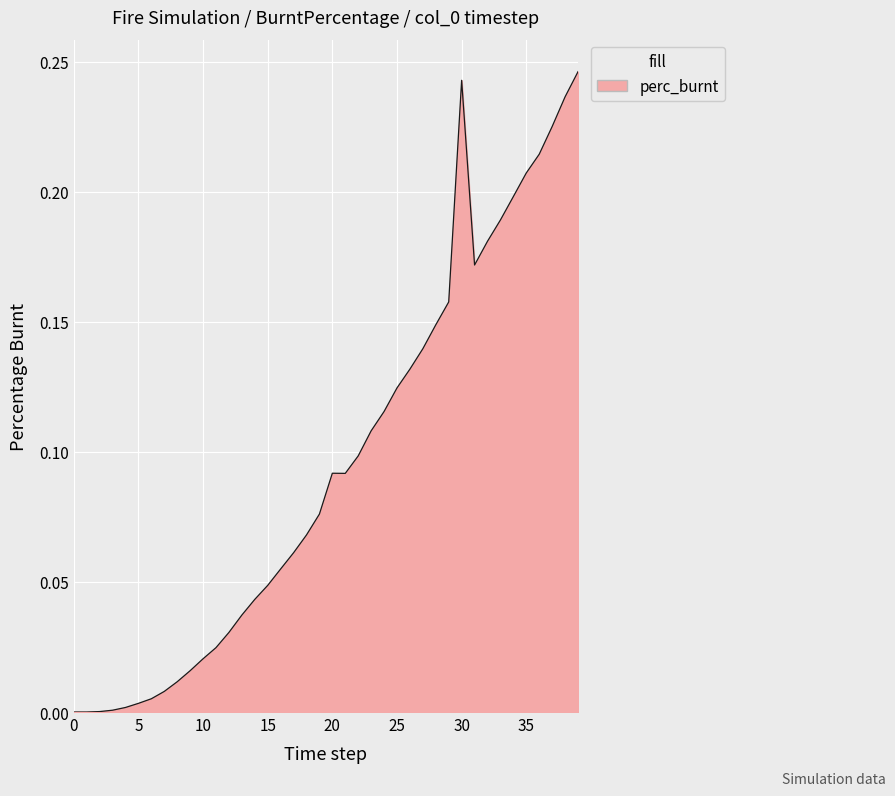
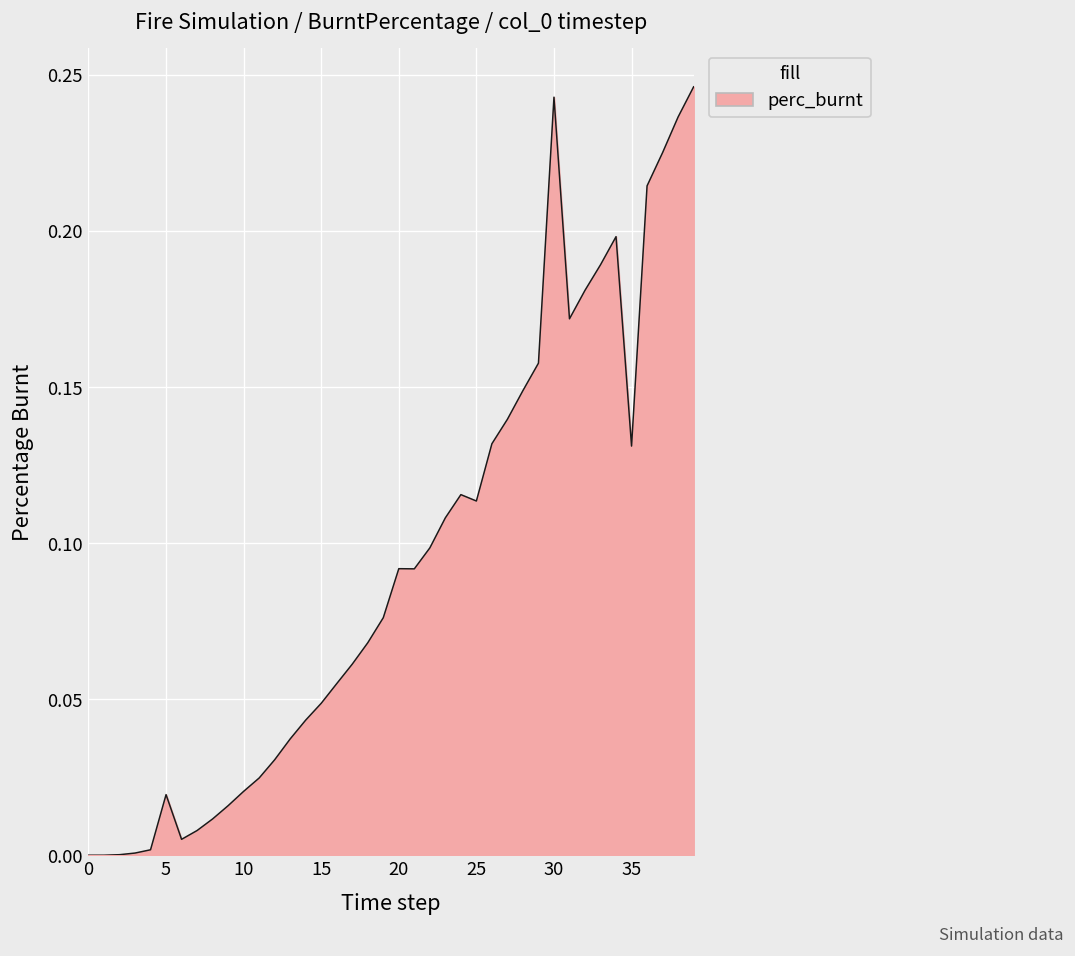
  {
    "0": 0.000,
-   "5": 0.003,
+   "5": 0.019,
    "10": 0.020,
    "15": 0.049,
    "20": 0.092,
-   "25": 0.125,
+   "25": 0.114,
    "30": 0.243,
-   "35": 0.207
+   "35": 0.131
  }
